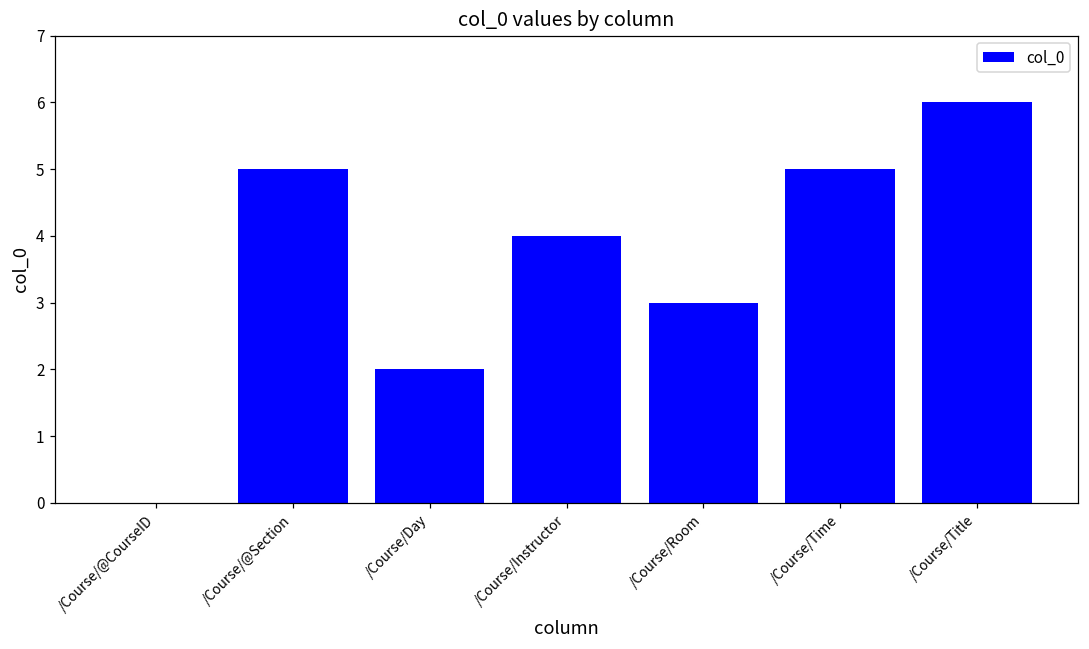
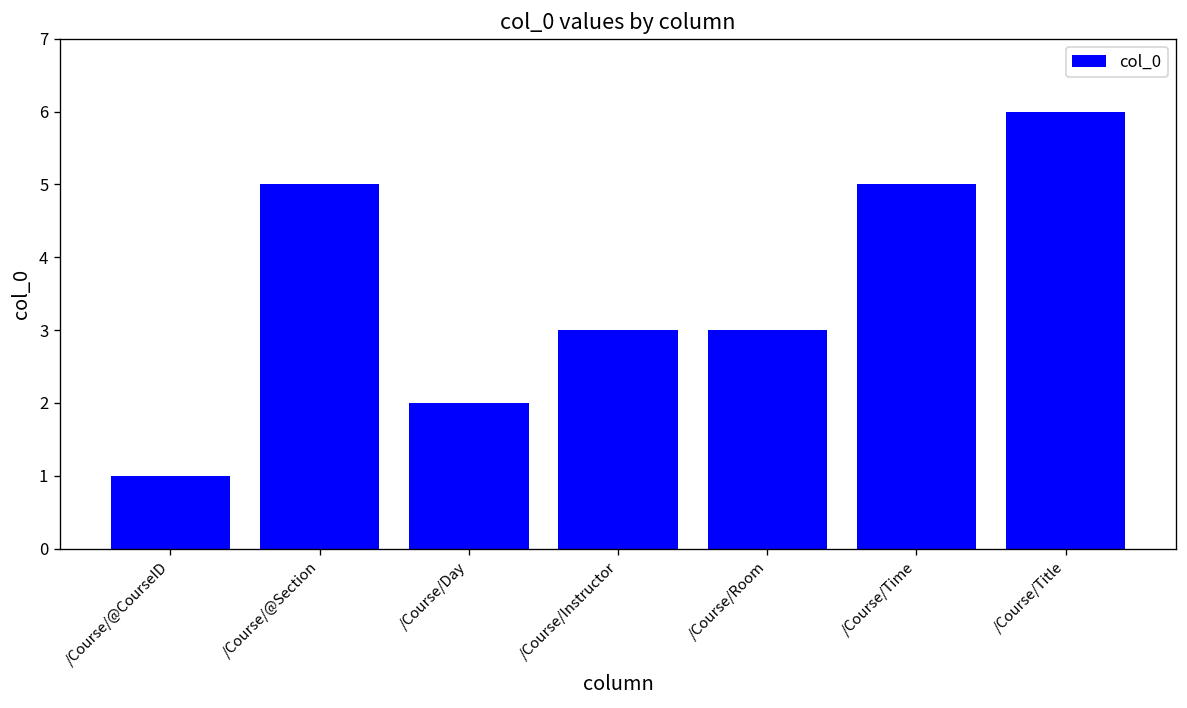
  {
-   "/Course/@CourseID": 0,
+   "/Course/@CourseID": 1,
    "/Course/@Section": 5,
    "/Course/Day": 2,
-   "/Course/Instructor": 4,
+   "/Course/Instructor": 3,
    "/Course/Room": 3,
    "/Course/Time": 5,
    "/Course/Title": 6
  }
